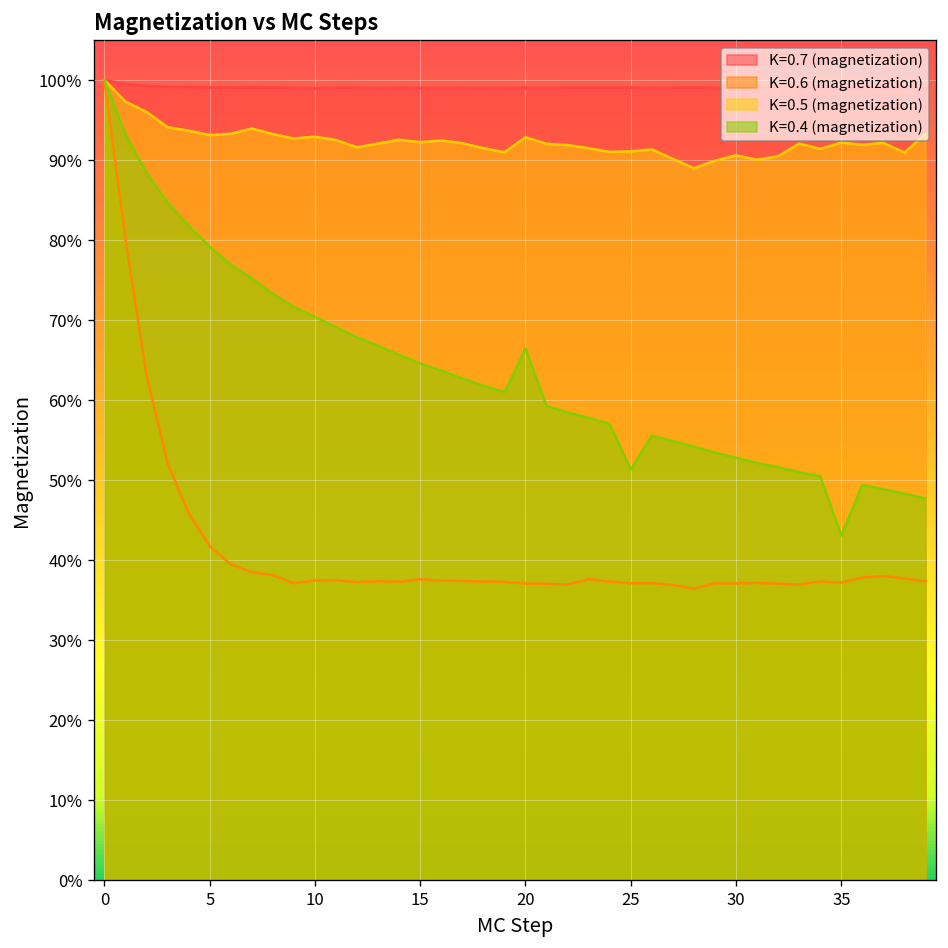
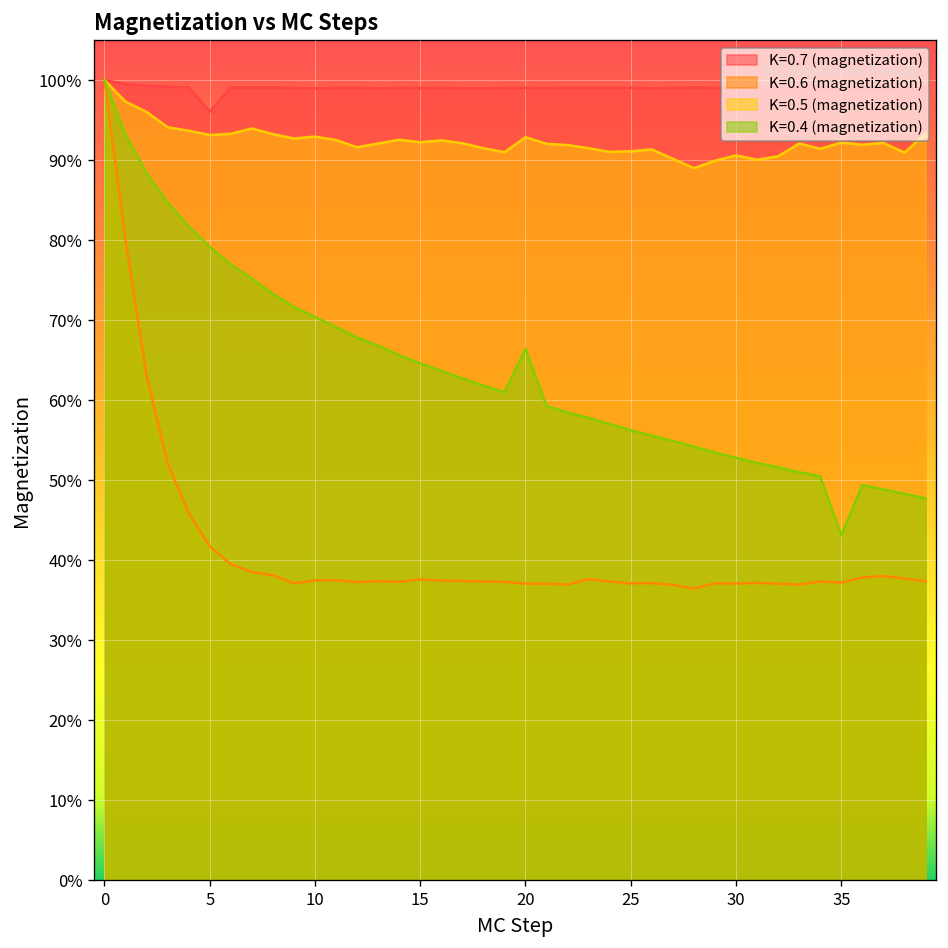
  {
    "K=0.7 (magnetization)": {
-     "5": "99%",
+     "5": "96%",
      "10": "99%",
      "15": "99%",
      "20": "99%",
      "25": "99%"
    },
    "K=0.4 (magnetization)": {
      "5": "79%",
      "10": "70%",
      "15": "65%",
      "20": "66%",
-     "25": "51%",
+     "25": "56%",
      "30": "53%",
      "35": "43%"
    }
  }
